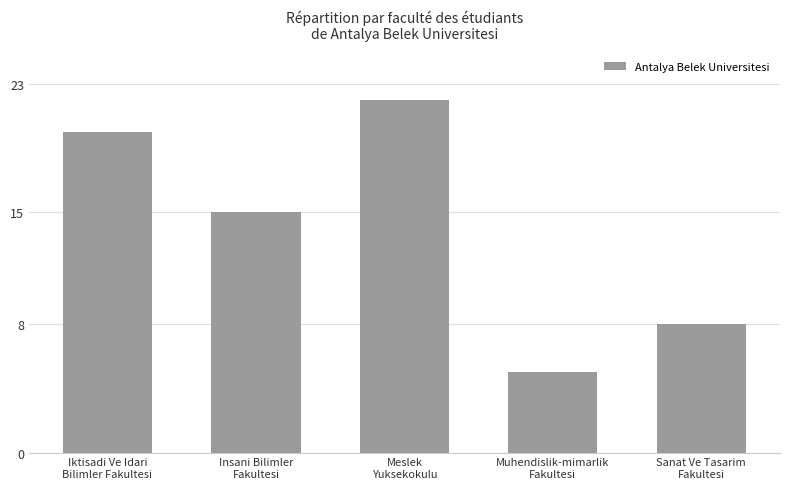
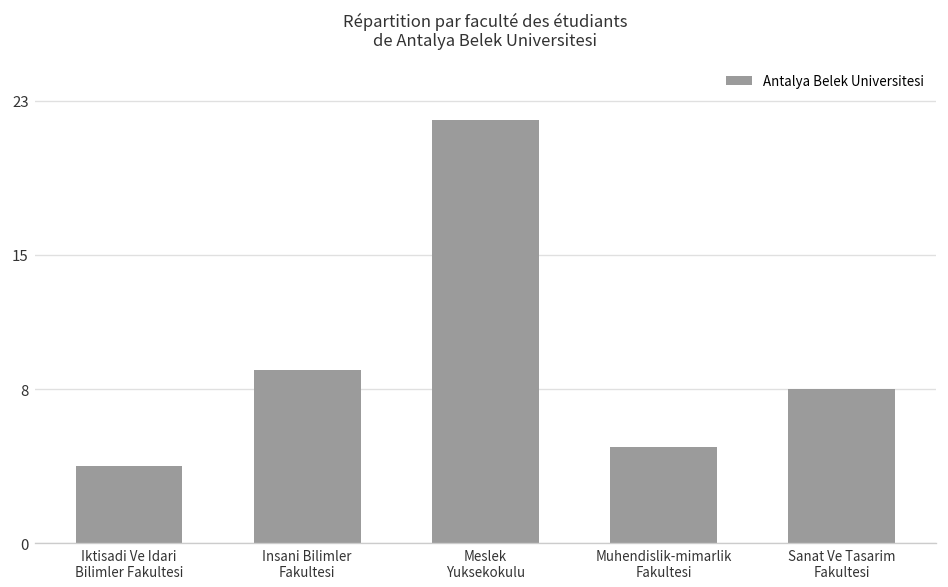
  {
-   "Iktisadi Ve Idari Bilimler Fakultesi": 20,
-   "Insani Bilimler Fakultesi": 15,
+   "Iktisadi Ve Idari Bilimler Fakultesi": 4,
+   "Insani Bilimler Fakultesi": 9,
    "Meslek Yuksekokulu": 22,
    "Muhendislik-mimarlik Fakultesi": 5,
    "Sanat Ve Tasarim Fakultesi": 8
  }
